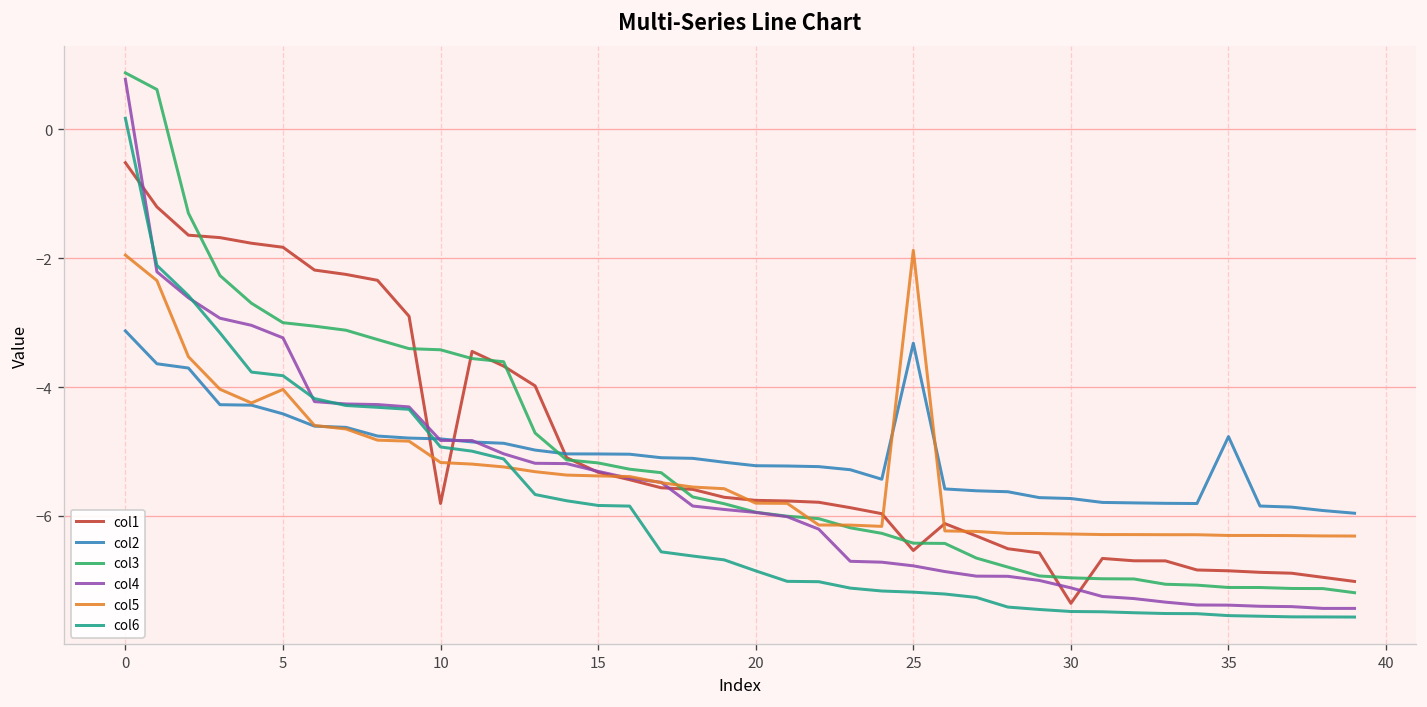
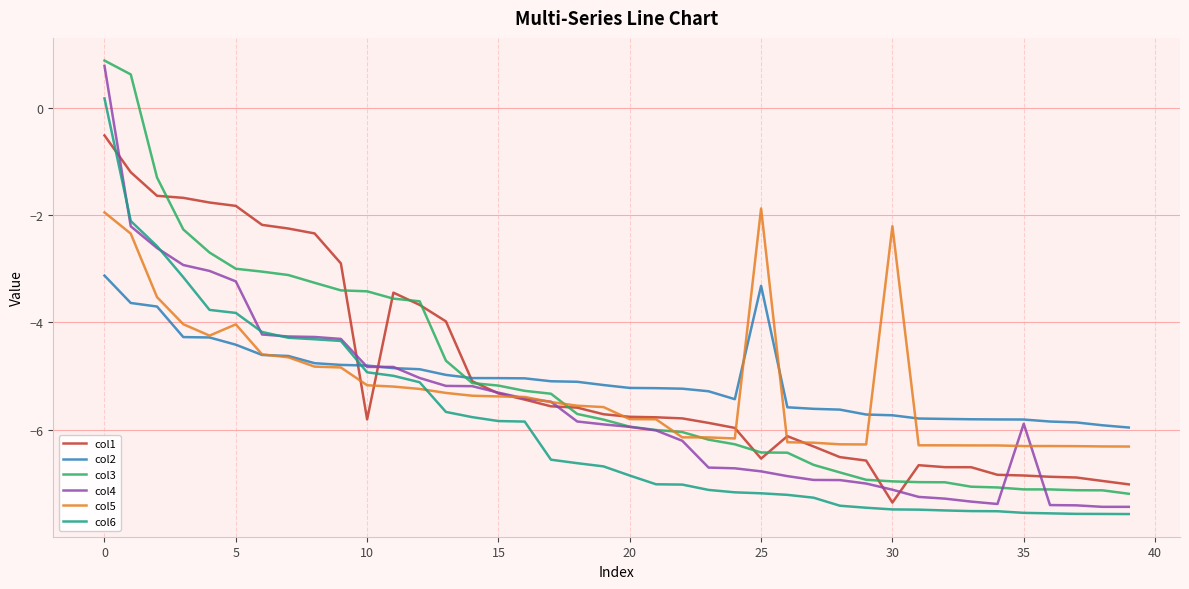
  {
    "col1": {
      "0": -0.5,
      "5": -1.8,
      "10": -5.8,
      "25": -6.5,
      "30": -7.4,
      "35": -6.9
    },
    "col2": {
      "0": -3.1,
      "5": -4.4,
      "15": -5.0,
      "20": -5.2,
      "25": -3.3,
      "30": -5.7,
-     "35": -4.8
+     "35": -5.8
    },
    "col4": {
      "0": 0.8,
      "5": -3.2,
      "25": -6.8,
      "30": -7.1,
-     "35": -7.4
+     "35": -5.9
    },
    "col5": {
      "0": -2.0,
      "5": -4.0,
      "10": -5.2,
      "15": -5.4,
      "25": -1.9,
-     "30": -6.3,
+     "30": -2.2,
      "35": -6.3
    }
  }
